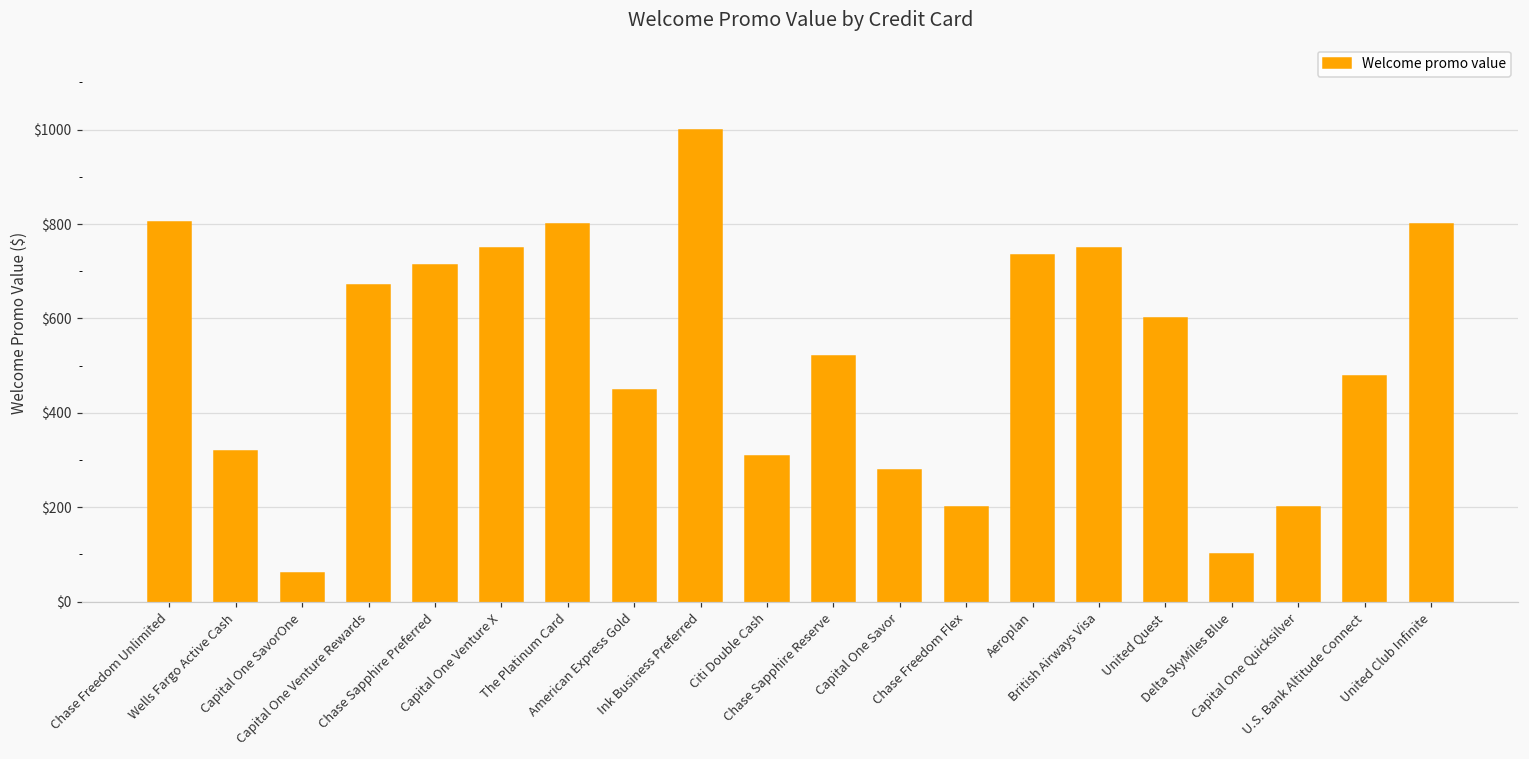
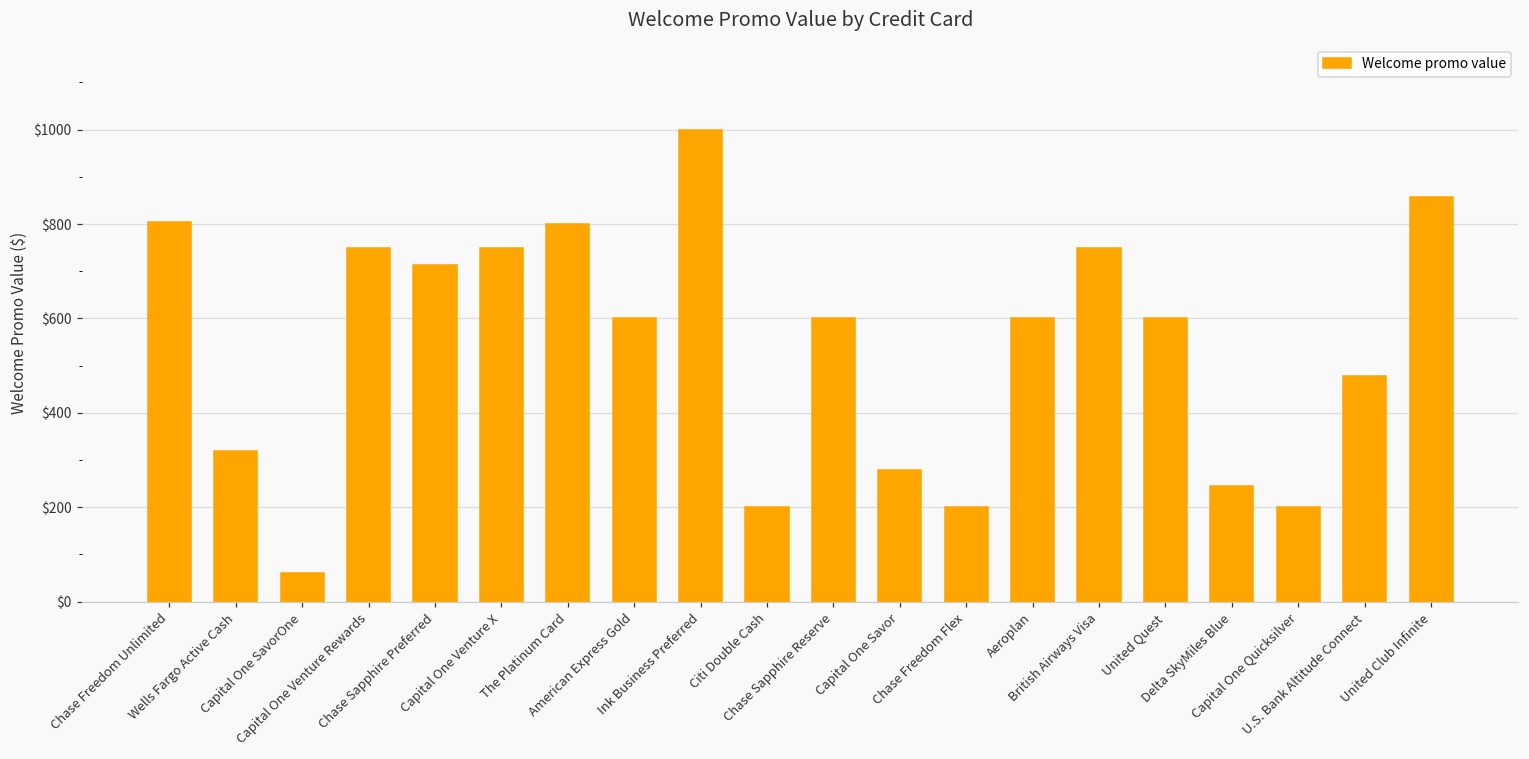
  {
    "Chase Freedom Unlimited": "$800",
    "Wells Fargo Active Cash": "$320",
    "Capital One SavorOne": "$60",
-   "Capital One Venture Rewards": "$670",
+   "Capital One Venture Rewards": "$750",
    "Chase Sapphire Preferred": "$710",
    "Capital One Venture X": "$750",
    "The Platinum Card": "$800",
-   "American Express Gold": "$450",
+   "American Express Gold": "$600",
    "Ink Business Preferred": "$1000",
-   "Citi Double Cash": "$310",
-   "Chase Sapphire Reserve": "$520",
+   "Citi Double Cash": "$200",
+   "Chase Sapphire Reserve": "$600",
    "Capital One Savor": "$280",
    "Chase Freedom Flex": "$200",
-   "Aeroplan": "$740",
+   "Aeroplan": "$600",
    "British Airways Visa": "$750",
    "United Quest": "$600",
-   "Delta SkyMiles Blue": "$100",
+   "Delta SkyMiles Blue": "$250",
    "Capital One Quicksilver": "$200",
    "U.S. Bank Altitude Connect": "$480",
-   "United Club Infinite": "$800"
+   "United Club Infinite": "$860"
  }
